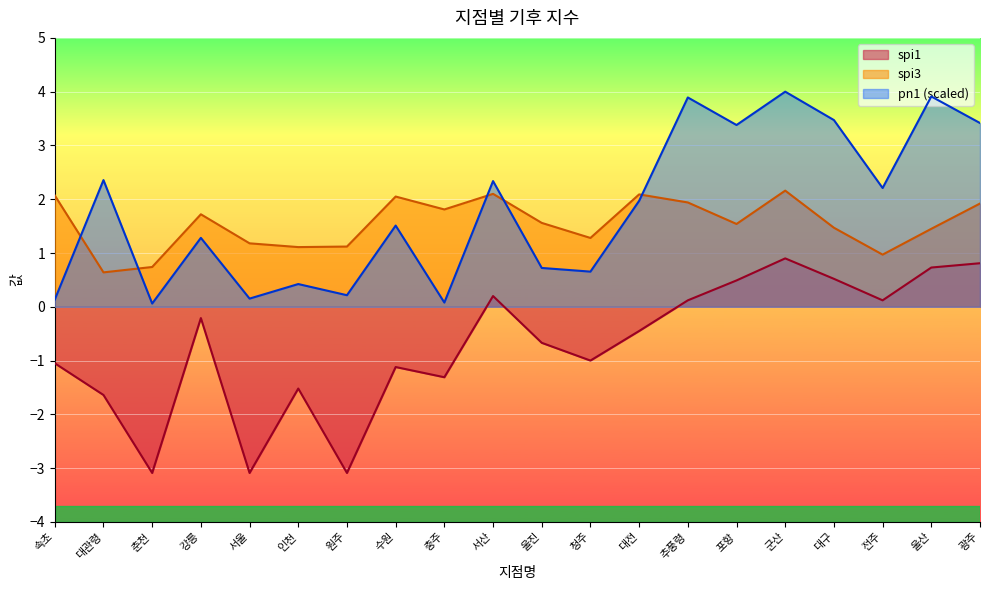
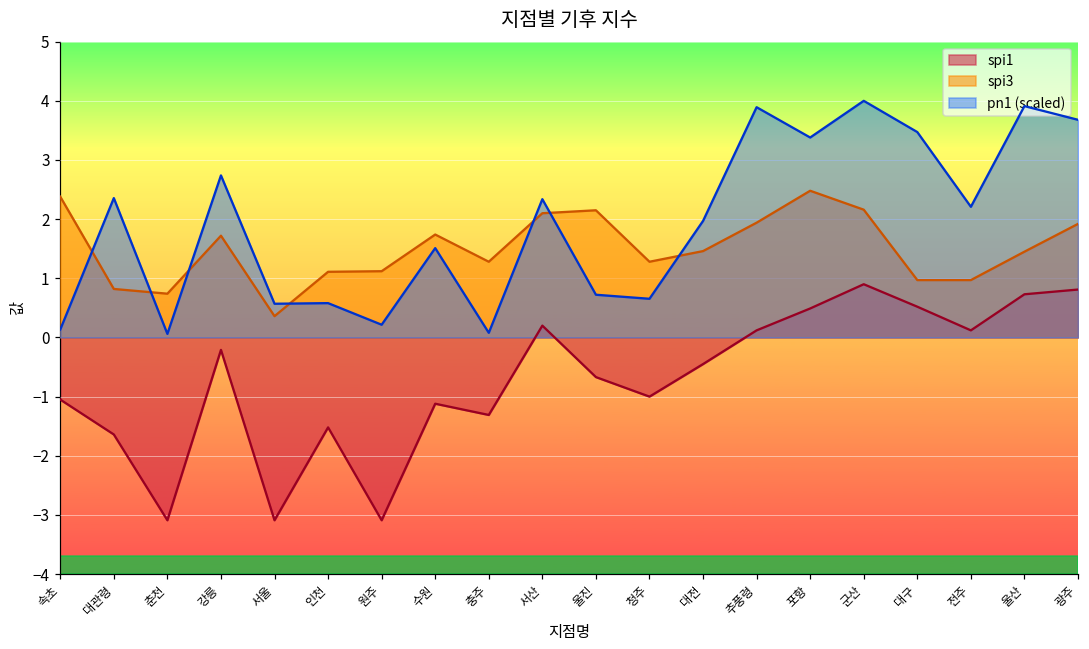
  {
    "spi3": {
-     "속초": 2.1,
-     "대관령": 0.6,
+     "속초": 2.4,
+     "대관령": 0.8,
      "춘천": 0.7,
      "강릉": 1.7,
-     "서울": 1.2,
+     "서울": 0.4,
      "인천": 1.1,
      "원주": 1.1,
-     "수원": 2.1,
-     "충주": 1.8,
+     "수원": 1.7,
+     "충주": 1.3,
      "서산": 2.1,
-     "울진": 1.6,
+     "울진": 2.2,
      "청주": 1.3,
-     "대전": 2.1,
+     "대전": 1.5,
      "추풍령": 1.9,
-     "포항": 1.5,
+     "포항": 2.5,
      "군산": 2.2,
-     "대구": 1.5,
+     "대구": 1.0,
      "전주": 1.0,
      "울산": 1.5,
      "광주": 1.9
    },
    "pn1 (scaled)": {
      "속초": 0.1,
      "대관령": 2.4,
      "춘천": 0.1,
-     "강릉": 1.3,
-     "서울": 0.2,
-     "인천": 0.4,
+     "강릉": 2.7,
+     "서울": 0.6,
+     "인천": 0.6,
      "원주": 0.2,
      "수원": 1.5,
      "충주": 0.1,
      "서산": 2.3,
      "울진": 0.7,
      "청주": 0.7,
      "대전": 2.0,
      "추풍령": 3.9,
      "포항": 3.4,
      "군산": 4.0,
      "대구": 3.5,
      "전주": 2.2,
-     "광주": 3.4
+     "광주": 3.7
    }
  }
